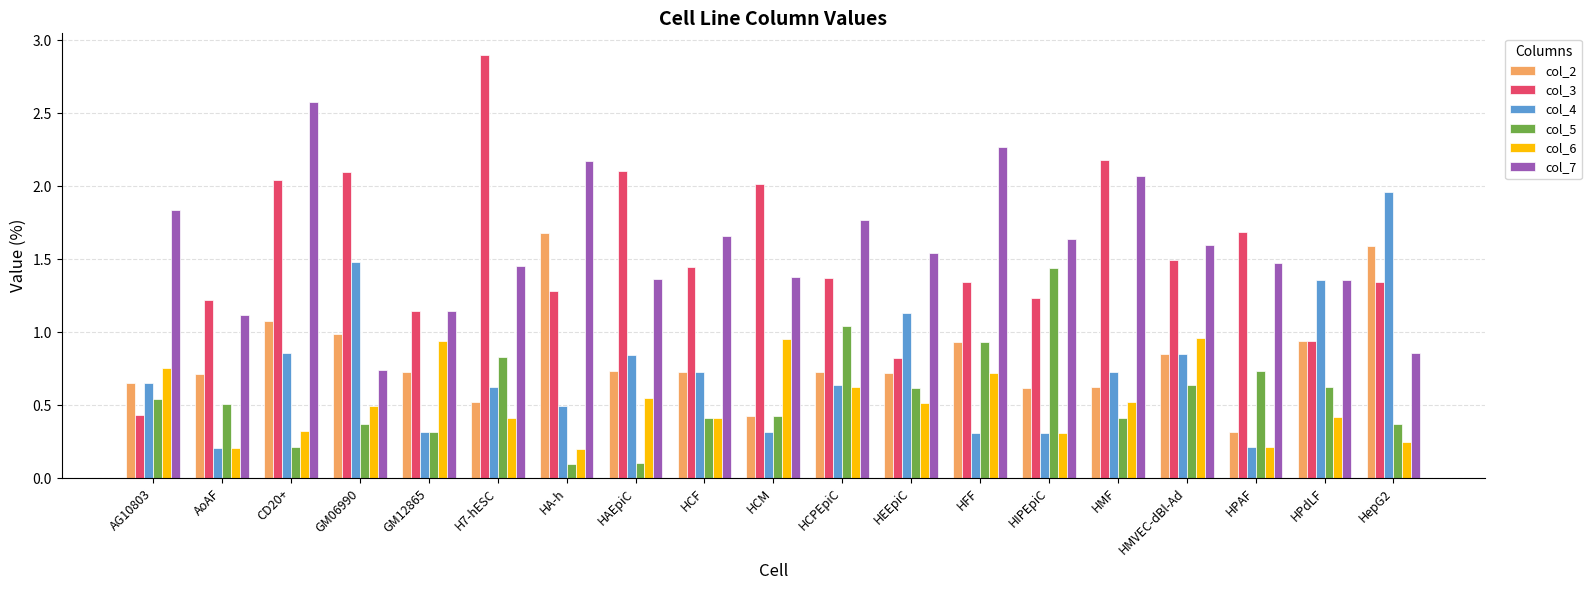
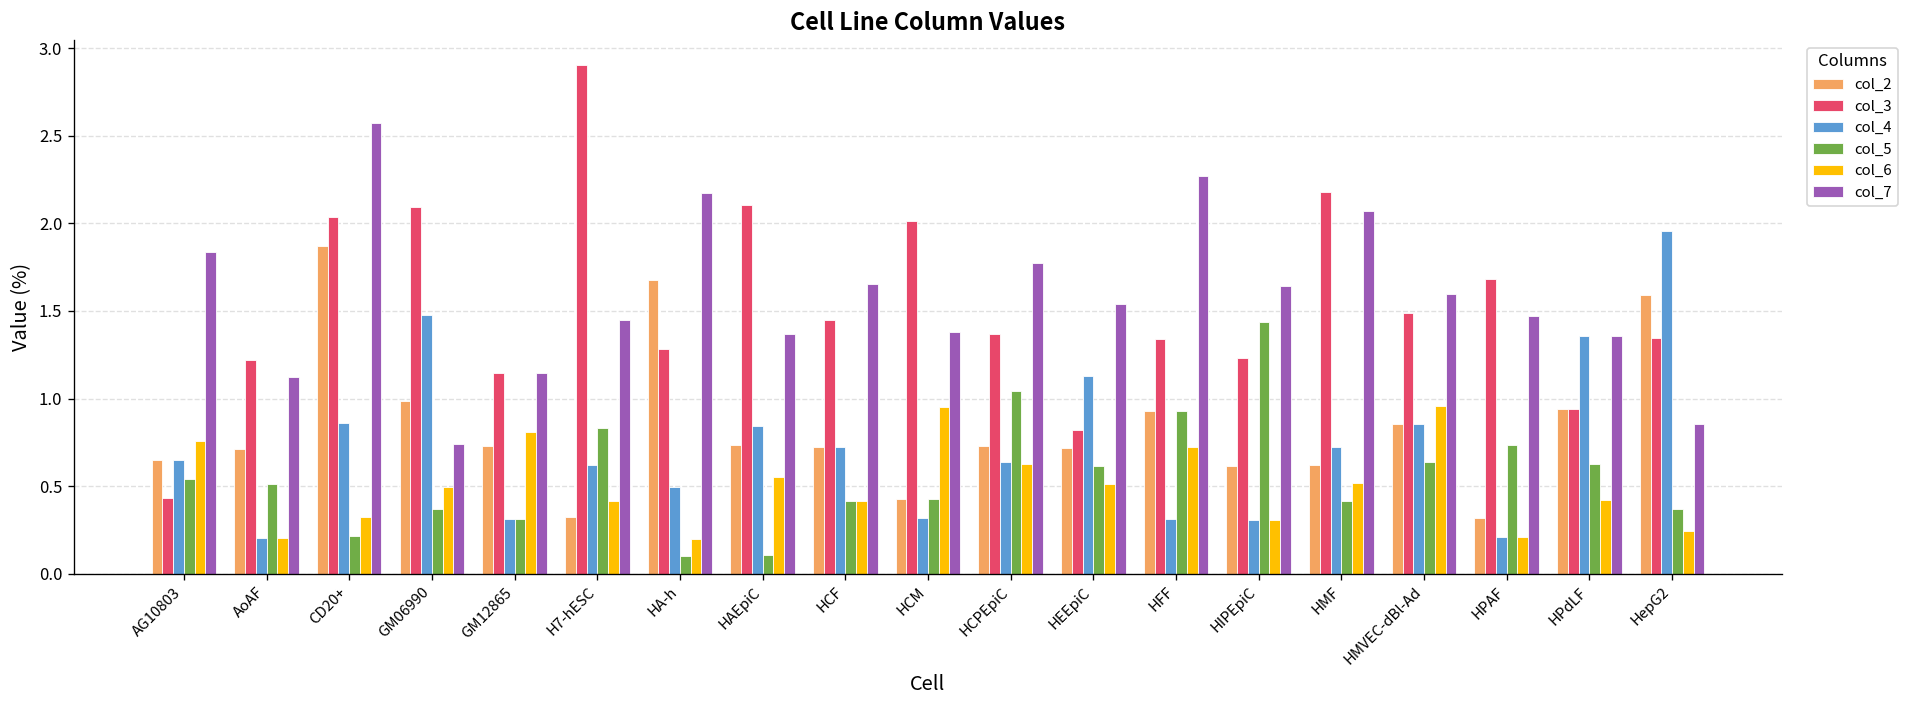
  {
    "col_2": {
      "AG10803": 0.65,
      "AoAF": 0.71,
-     "CD20+": 1.07,
+     "CD20+": 1.87,
      "GM06990": 0.99,
      "GM12865": 0.73,
-     "H7-hESC": 0.52,
+     "H7-hESC": 0.32,
      "HA-h": 1.68,
      "HAEpiC": 0.74,
      "HCF": 0.72,
      "HCM": 0.42,
      "HCPEpiC": 0.73,
      "HEEpiC": 0.72,
      "HFF": 0.93,
      "HIPEpiC": 0.62,
      "HMF": 0.62,
      "HMVEC-dBl-Ad": 0.85,
      "HPAF": 0.32,
      "HPdLF": 0.94,
      "HepG2": 1.59
    },
    "col_3": {
      "AG10803": 0.43,
      "AoAF": 1.22,
      "CD20+": 2.04,
      "GM06990": 2.09,
      "GM12865": 1.15,
      "H7-hESC": 2.90,
      "HA-h": 1.28,
      "HAEpiC": 2.10,
      "HCF": 1.45,
      "HCM": 2.01,
      "HCPEpiC": 1.37,
      "HEEpiC": 0.82,
      "HFF": 1.34,
      "HIPEpiC": 1.23,
      "HMF": 2.18,
      "HMVEC-dBl-Ad": 1.49,
      "HPAF": 1.68,
      "HPdLF": 0.94,
      "HepG2": 1.35
    },
    "col_4": {
      "AG10803": 0.65,
      "AoAF": 0.20,
      "CD20+": 0.86,
      "GM06990": 1.48,
      "GM12865": 0.31,
      "H7-hESC": 0.62,
      "HA-h": 0.49,
      "HAEpiC": 0.84,
      "HCF": 0.72,
      "HCM": 0.32,
      "HCPEpiC": 0.64,
      "HEEpiC": 1.13,
      "HFF": 0.31,
      "HIPEpiC": 0.31,
      "HMF": 0.73,
      "HMVEC-dBl-Ad": 0.85,
      "HPAF": 0.21,
      "HPdLF": 1.36,
      "HepG2": 1.96
    },
    "col_5": {
      "AG10803": 0.54,
      "AoAF": 0.51,
      "CD20+": 0.21,
      "GM06990": 0.37,
      "GM12865": 0.31,
      "H7-hESC": 0.83,
      "HA-h": 0.10,
      "HAEpiC": 0.11,
      "HCF": 0.41,
      "HCM": 0.42,
      "HCPEpiC": 1.04,
      "HEEpiC": 0.62,
      "HFF": 0.93,
      "HIPEpiC": 1.44,
      "HMF": 0.41,
      "HMVEC-dBl-Ad": 0.64,
      "HPAF": 0.74,
      "HPdLF": 0.63,
      "HepG2": 0.37
    },
    "col_6": {
      "AG10803": 0.76,
      "AoAF": 0.20,
      "CD20+": 0.32,
      "GM06990": 0.49,
-     "GM12865": 0.94,
+     "GM12865": 0.81,
      "H7-hESC": 0.41,
      "HA-h": 0.20,
      "HAEpiC": 0.55,
      "HCF": 0.41,
      "HCM": 0.95,
      "HCPEpiC": 0.63,
      "HEEpiC": 0.51,
      "HFF": 0.72,
      "HIPEpiC": 0.31,
      "HMF": 0.52,
      "HMVEC-dBl-Ad": 0.96,
      "HPAF": 0.21,
      "HPdLF": 0.42,
      "HepG2": 0.24
    },
    "col_7": {
      "AG10803": 1.84,
      "AoAF": 1.12,
      "CD20+": 2.58,
      "GM06990": 0.74,
      "GM12865": 1.15,
      "H7-hESC": 1.45,
      "HA-h": 2.17,
      "HAEpiC": 1.37,
      "HCF": 1.66,
      "HCM": 1.38,
      "HCPEpiC": 1.77,
      "HEEpiC": 1.54,
      "HFF": 2.27,
      "HIPEpiC": 1.64,
      "HMF": 2.07,
      "HMVEC-dBl-Ad": 1.60,
      "HPAF": 1.47,
      "HPdLF": 1.36,
      "HepG2": 0.86
    }
  }
